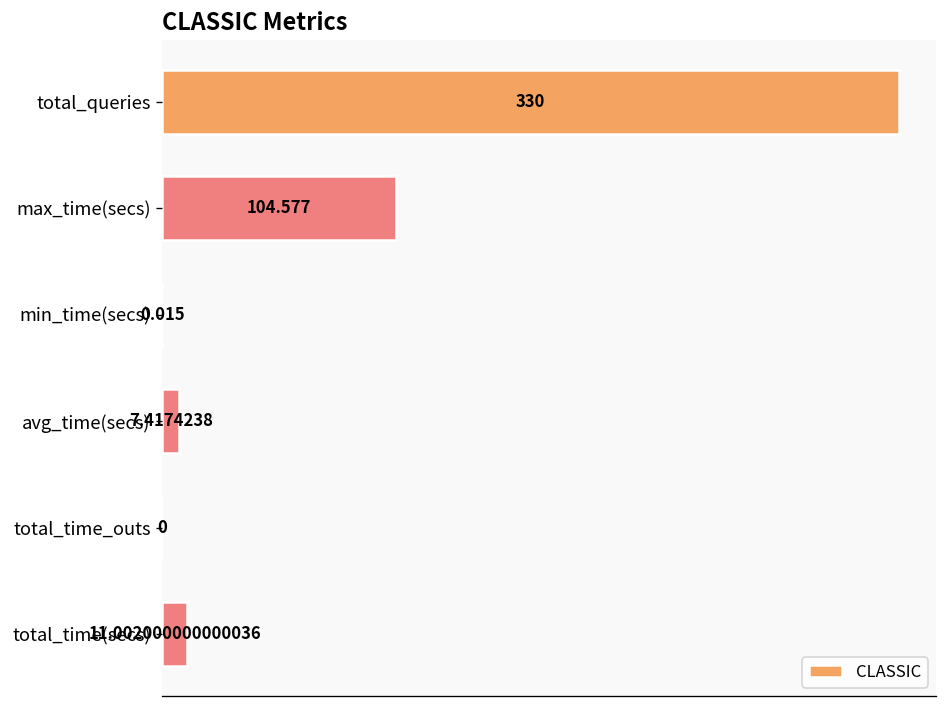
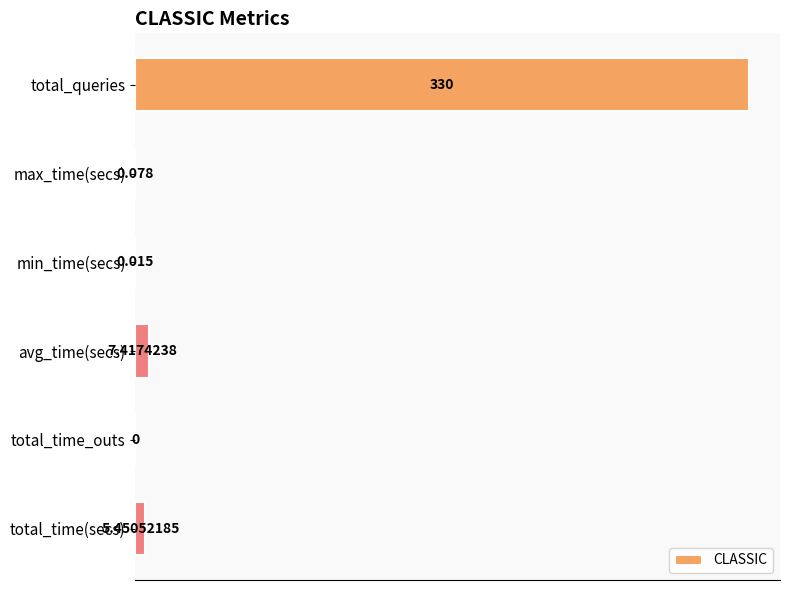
  {
    "total_queries": 330,
-   "max_time(secs)": 104.577,
+   "max_time(secs)": 0.078,
    "min_time(secs)": 0.015,
    "avg_time(secs)": 7.4174238,
    "total_time_outs": 0,
-   "total_time(secs)": 11.002000000000036
+   "total_time(secs)": 5.45052185
  }
